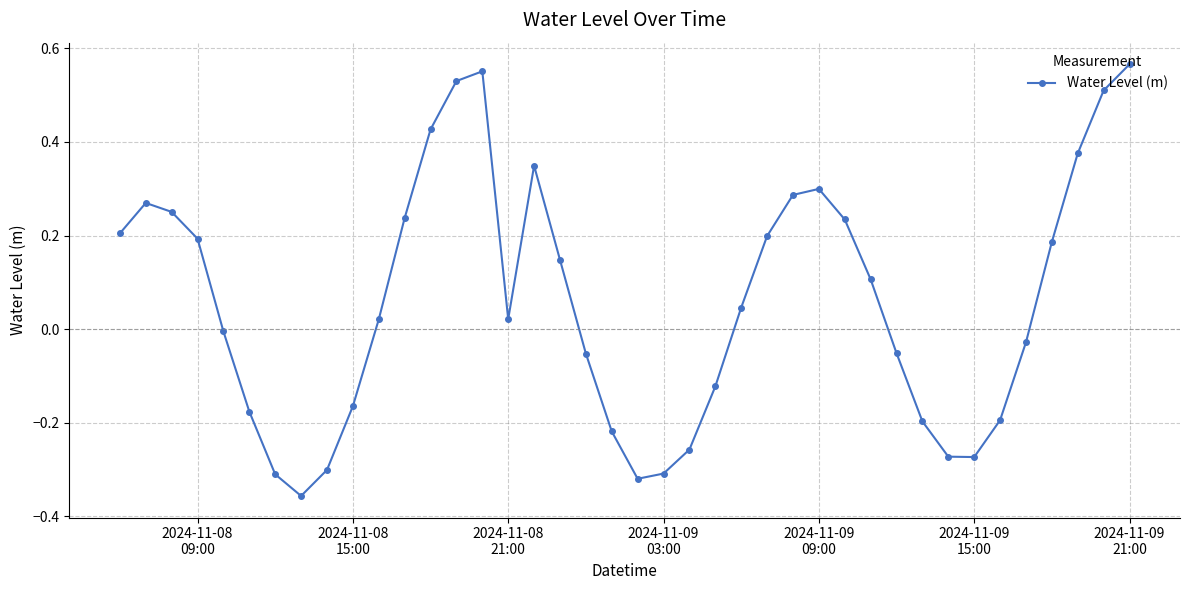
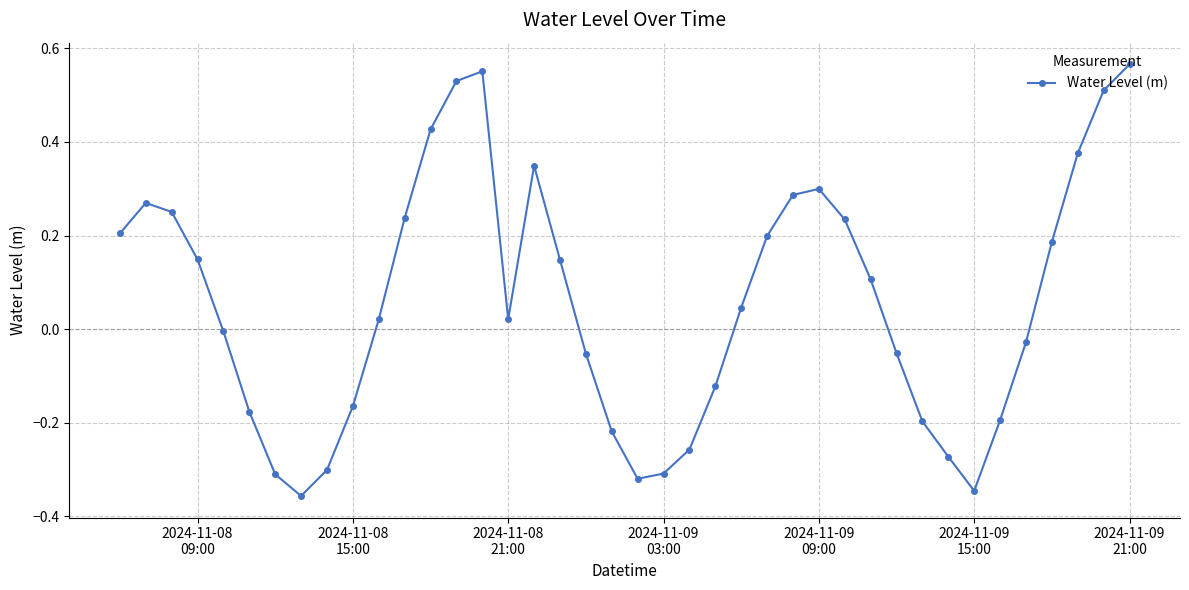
  {
-   "2024-11-08 09:00": 0.19,
+   "2024-11-08 09:00": 0.15,
    "2024-11-08 15:00": -0.16,
    "2024-11-08 21:00": 0.02,
    "2024-11-09 03:00": -0.31,
    "2024-11-09 09:00": 0.30,
-   "2024-11-09 15:00": -0.27,
+   "2024-11-09 15:00": -0.35,
    "2024-11-09 21:00": 0.57
  }
